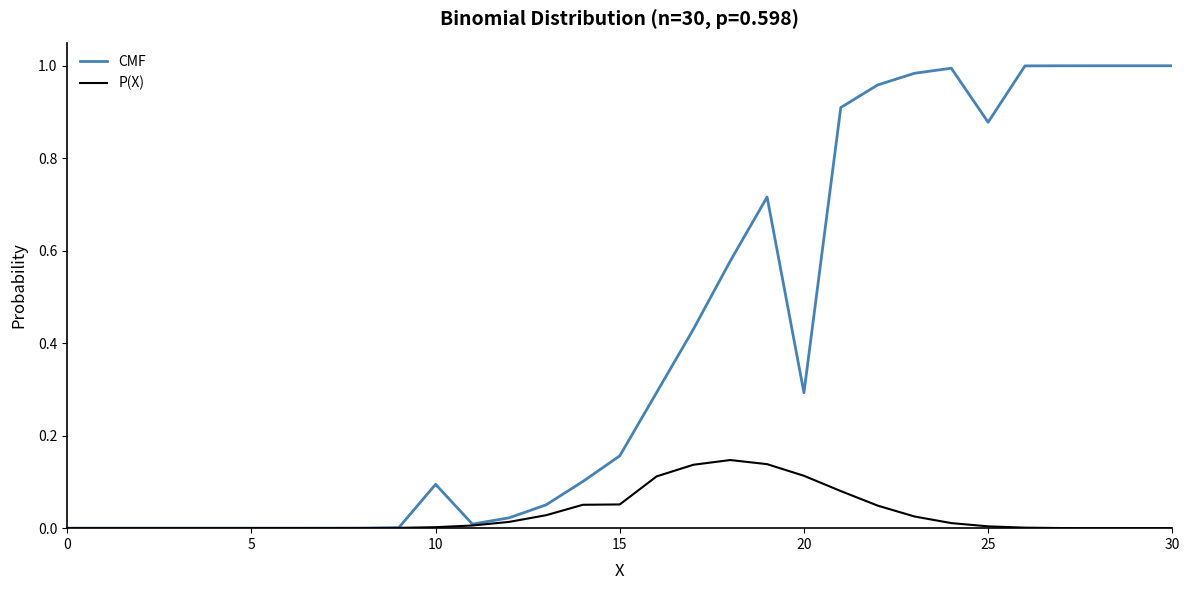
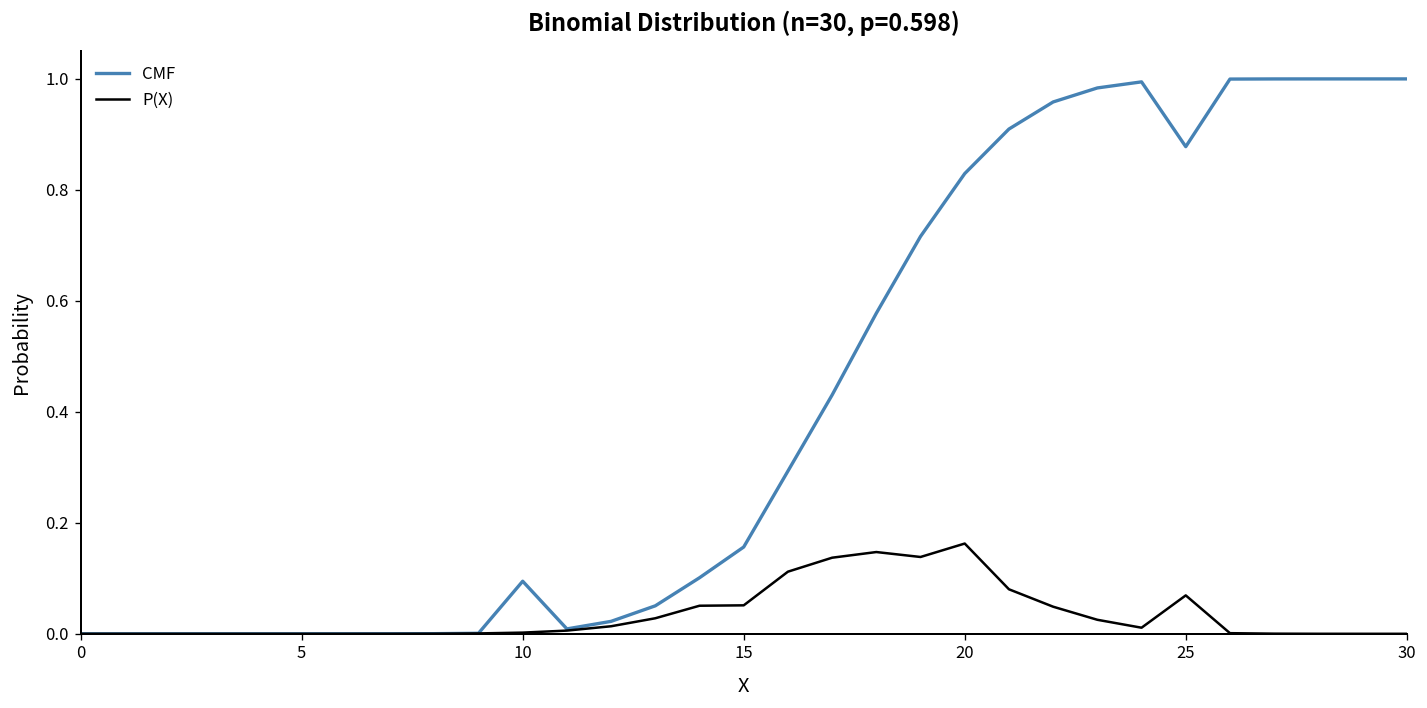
  {
    "CMF": {
      "10": 0.09,
      "15": 0.16,
-     "20": 0.29,
+     "20": 0.83,
      "25": 0.88,
      "30": 1.00
    },
    "P(X)": {
      "10": 0.00,
      "15": 0.05,
-     "20": 0.11,
-     "25": 0.00,
+     "20": 0.16,
+     "25": 0.07,
      "30": 0.00
    }
  }
